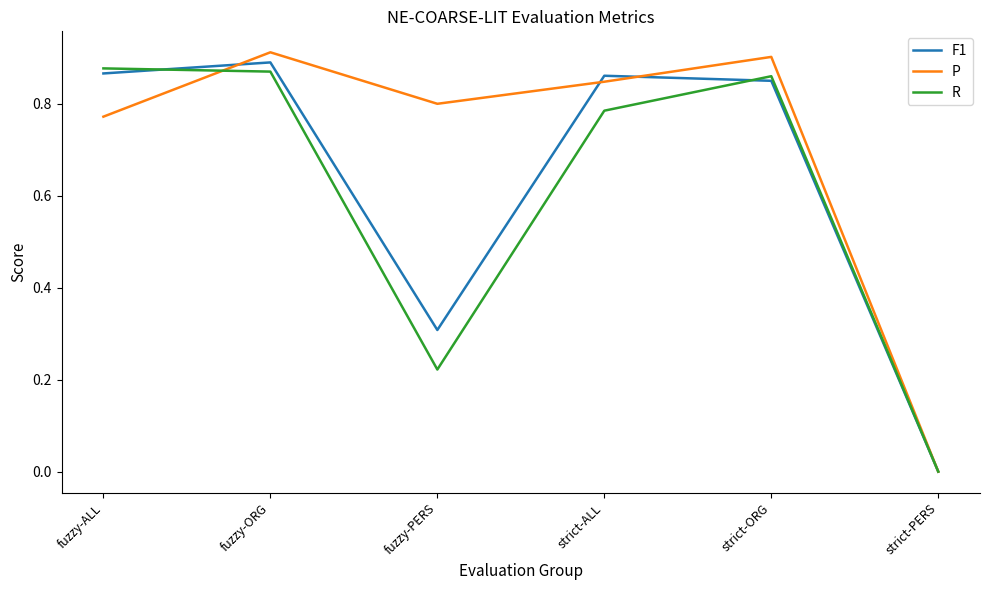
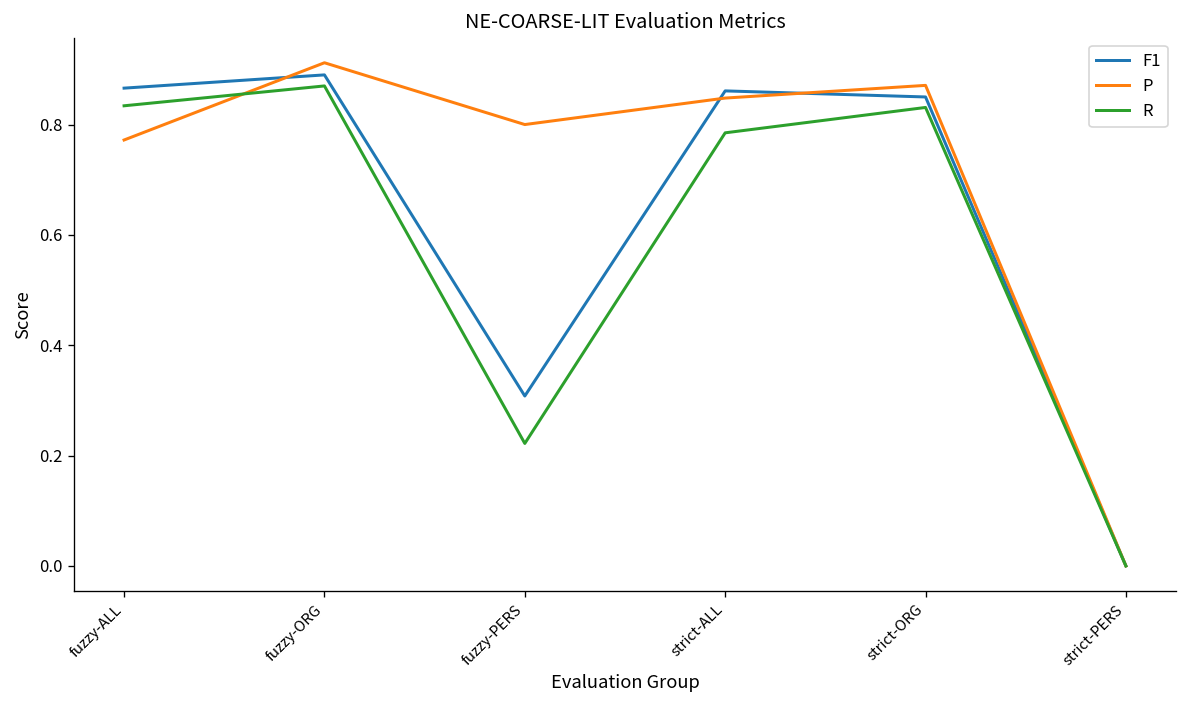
  {
    "F1": {
      "fuzzy-ALL": 0.87,
      "fuzzy-ORG": 0.89,
      "fuzzy-PERS": 0.31,
      "strict-ALL": 0.86,
      "strict-ORG": 0.85
    },
    "P": {
      "fuzzy-ALL": 0.77,
      "fuzzy-ORG": 0.91,
      "fuzzy-PERS": 0.80,
      "strict-ALL": 0.85,
-     "strict-ORG": 0.90
+     "strict-ORG": 0.87
    },
    "R": {
-     "fuzzy-ALL": 0.88,
+     "fuzzy-ALL": 0.83,
      "fuzzy-ORG": 0.87,
      "fuzzy-PERS": 0.22,
      "strict-ALL": 0.79,
-     "strict-ORG": 0.86
+     "strict-ORG": 0.83
    }
  }
